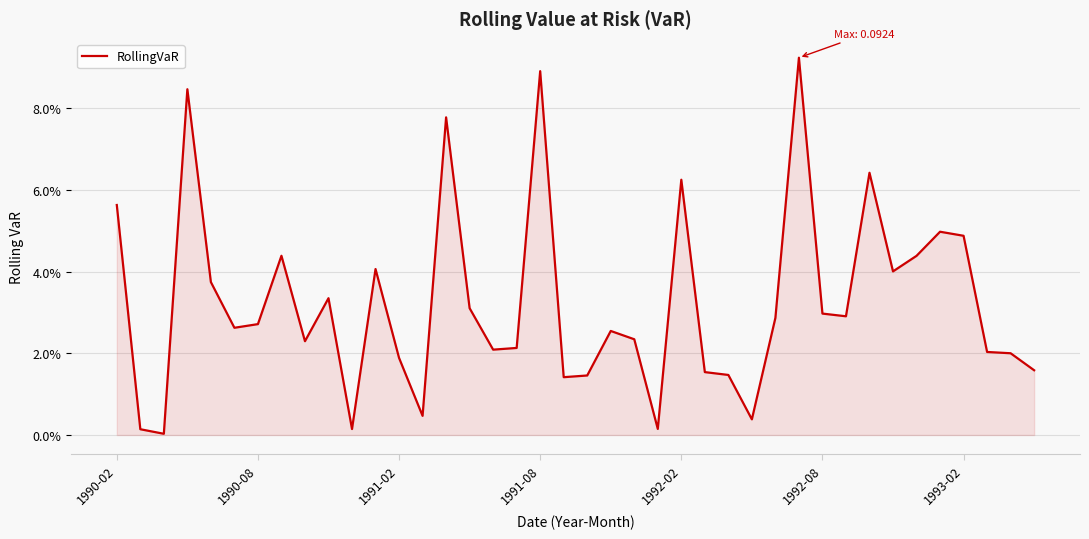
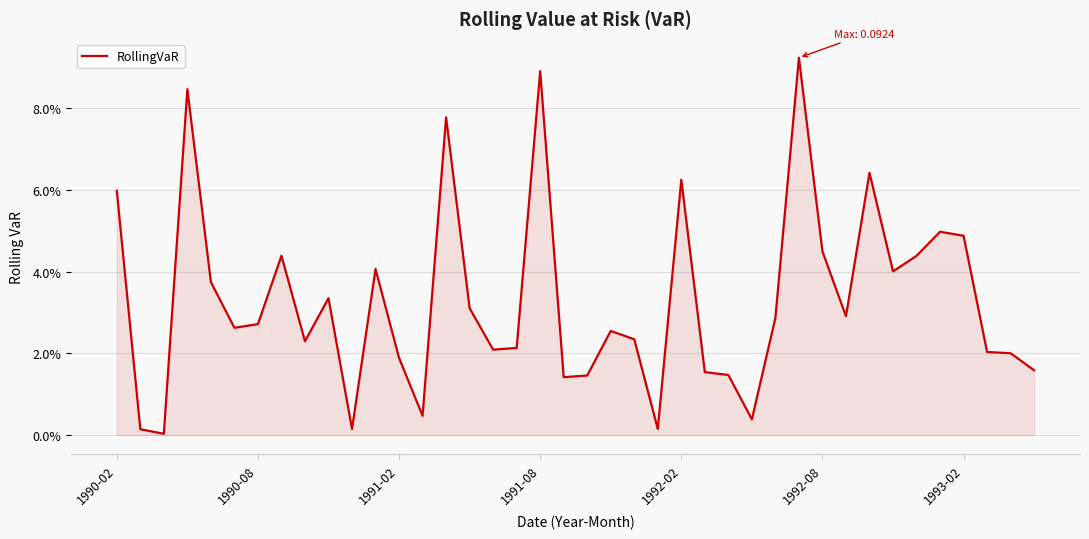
  {
-   "1990-02": "5.6%",
+   "1990-02": "6.0%",
    "1990-08": "2.7%",
    "1991-02": "1.9%",
    "1991-08": "8.9%",
    "1992-02": "6.2%",
-   "1992-08": "3.0%",
+   "1992-08": "4.5%",
    "1993-02": "4.9%"
  }
